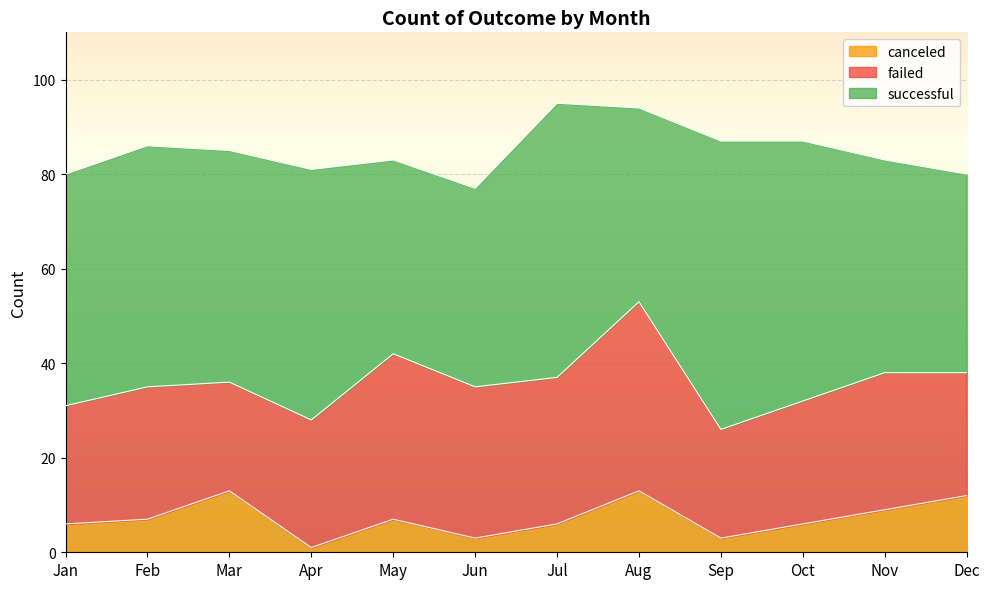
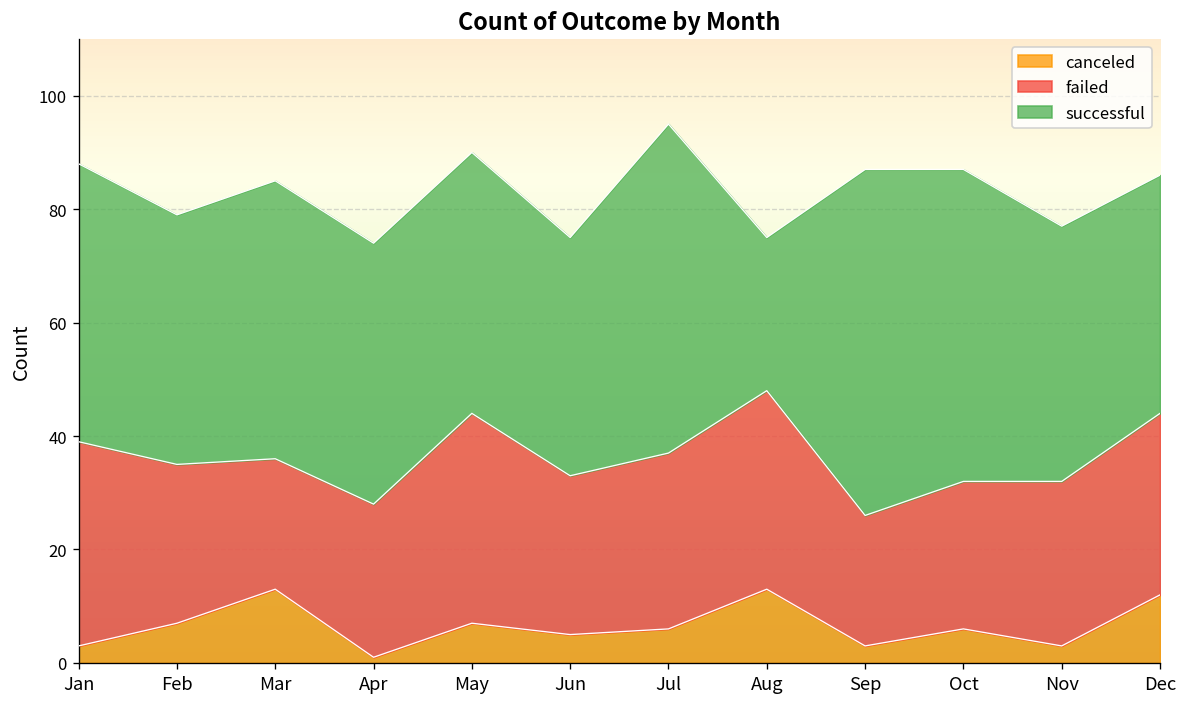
  {
    "canceled": {
-     "Jan": 6,
+     "Jan": 3,
      "Feb": 7,
      "Mar": 13,
      "Apr": 1,
      "May": 7,
-     "Jun": 3,
+     "Jun": 5,
      "Jul": 6,
      "Aug": 13,
      "Sep": 3,
      "Oct": 6,
-     "Nov": 9,
+     "Nov": 3,
      "Dec": 12
    },
    "failed": {
-     "Jan": 25,
+     "Jan": 36,
      "Feb": 28,
      "Mar": 23,
      "Apr": 27,
-     "May": 35,
-     "Jun": 32,
+     "May": 37,
+     "Jun": 28,
      "Jul": 31,
-     "Aug": 40,
+     "Aug": 35,
      "Sep": 23,
      "Oct": 26,
      "Nov": 29,
-     "Dec": 26
+     "Dec": 32
    },
    "successful": {
      "Jan": 49,
-     "Feb": 51,
+     "Feb": 44,
      "Mar": 49,
-     "Apr": 53,
-     "May": 41,
+     "Apr": 46,
+     "May": 46,
      "Jun": 42,
      "Jul": 58,
-     "Aug": 41,
+     "Aug": 27,
      "Sep": 61,
      "Oct": 55,
      "Nov": 45,
      "Dec": 42
    }
  }
